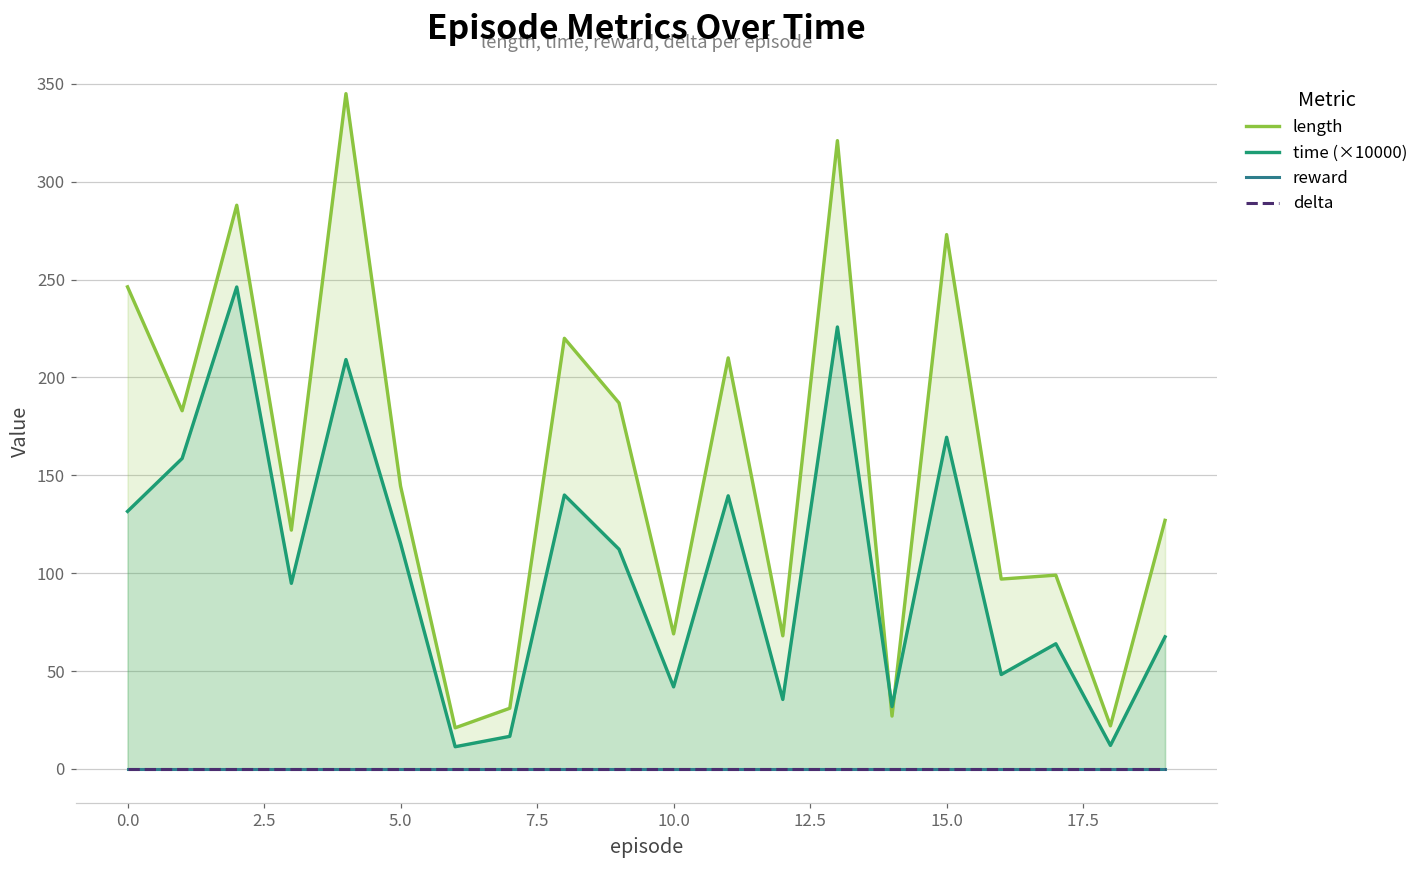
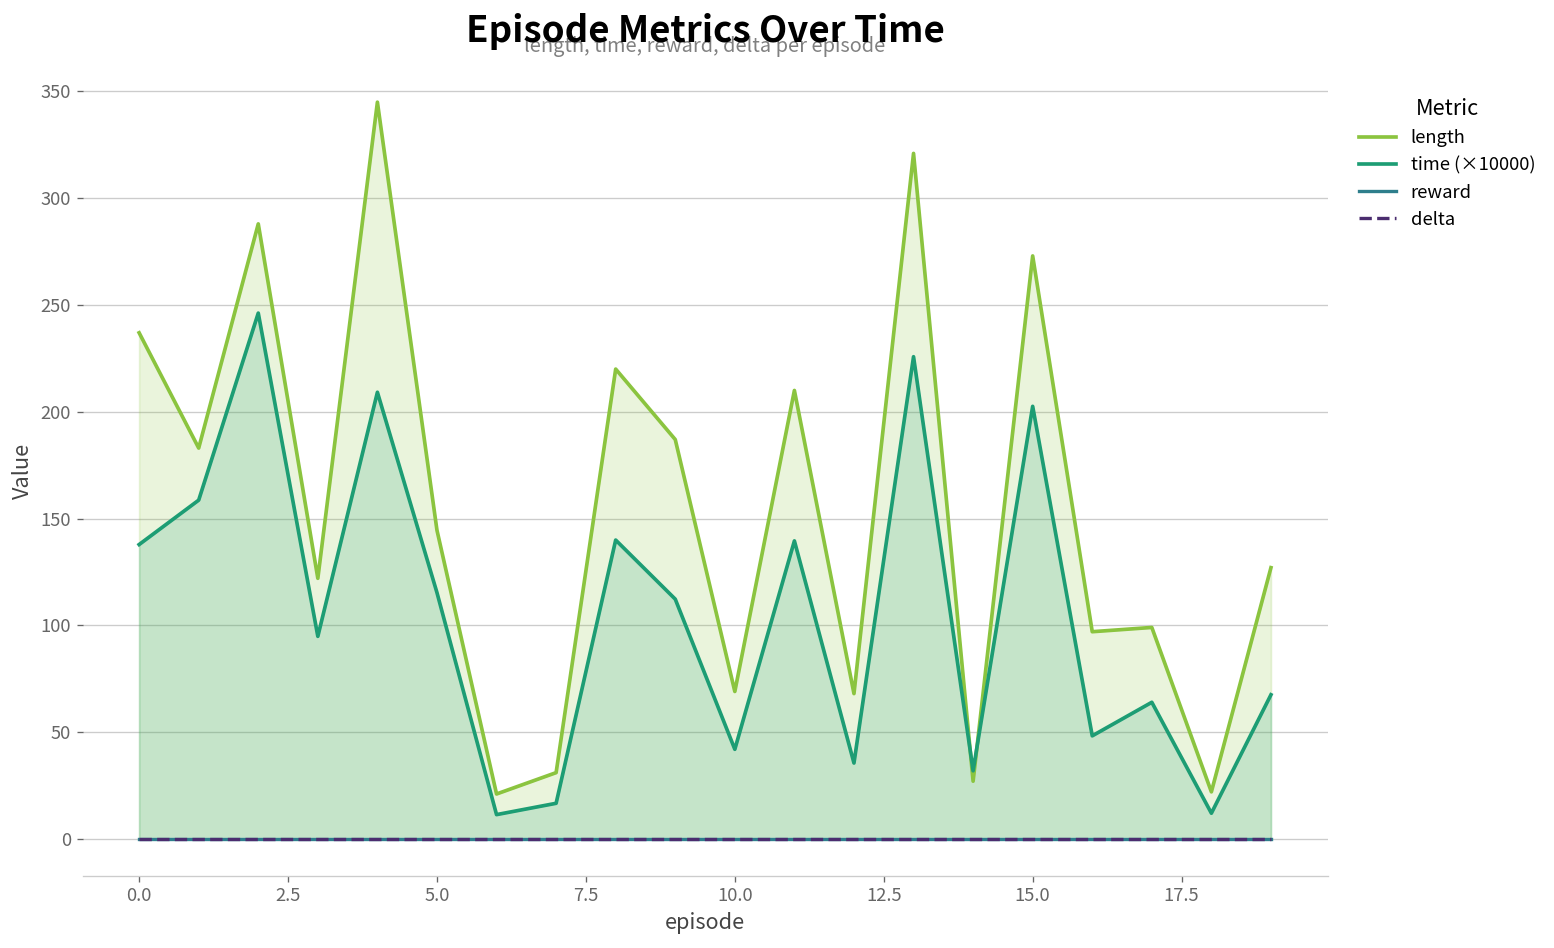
  {
    "length": {
-     "0.0": 246,
+     "0.0": 237,
      "5.0": 145,
      "10.0": 69,
      "15.0": 273
    },
    "time (×10000)": {
-     "0.0": 132,
+     "0.0": 138,
      "5.0": 115,
      "10.0": 42,
-     "15.0": 169
+     "15.0": 203
    },
    "delta": {
      "0.0": 0,
      "5.0": 0,
      "10.0": 0,
      "15.0": 0
    }
  }
